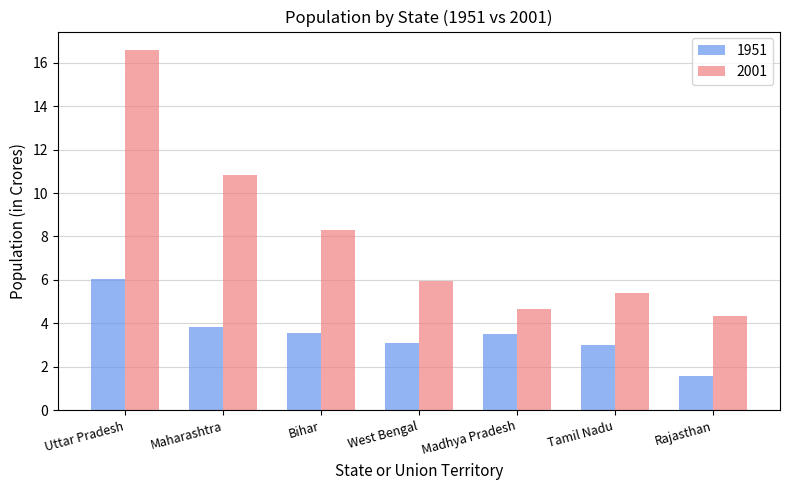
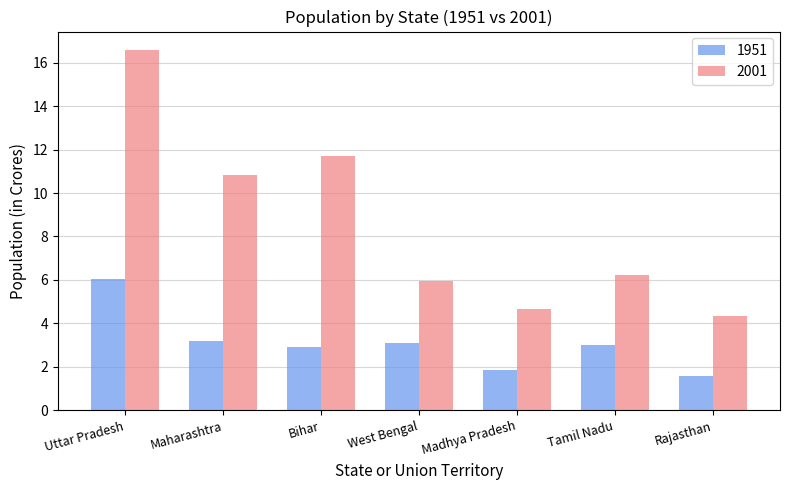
  {
    "1951": {
      "Uttar Pradesh": 6.0,
-     "Maharashtra": 3.8,
-     "Bihar": 3.6,
+     "Maharashtra": 3.2,
+     "Bihar": 2.9,
      "West Bengal": 3.1,
-     "Madhya Pradesh": 3.5,
+     "Madhya Pradesh": 1.9,
      "Tamil Nadu": 3.0,
      "Rajasthan": 1.6
    },
    "2001": {
      "Uttar Pradesh": 16.6,
      "Maharashtra": 10.8,
-     "Bihar": 8.3,
+     "Bihar": 11.7,
      "West Bengal": 6.0,
      "Madhya Pradesh": 4.6,
-     "Tamil Nadu": 5.4,
+     "Tamil Nadu": 6.2,
      "Rajasthan": 4.3
    }
  }
